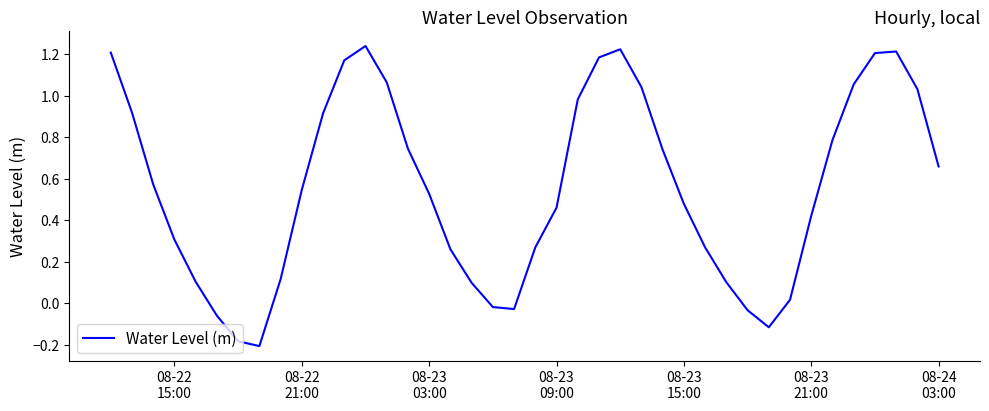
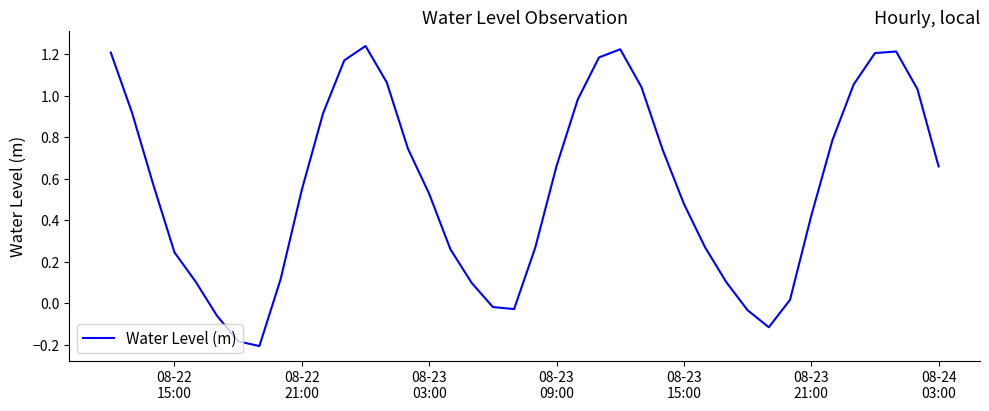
  {
-   "08-22 15:00": 0.31,
+   "08-22 15:00": 0.25,
    "08-22 21:00": 0.55,
    "08-23 03:00": 0.53,
-   "08-23 09:00": 0.46,
+   "08-23 09:00": 0.66,
    "08-23 15:00": 0.48,
    "08-23 21:00": 0.42,
    "08-24 03:00": 0.66
  }
